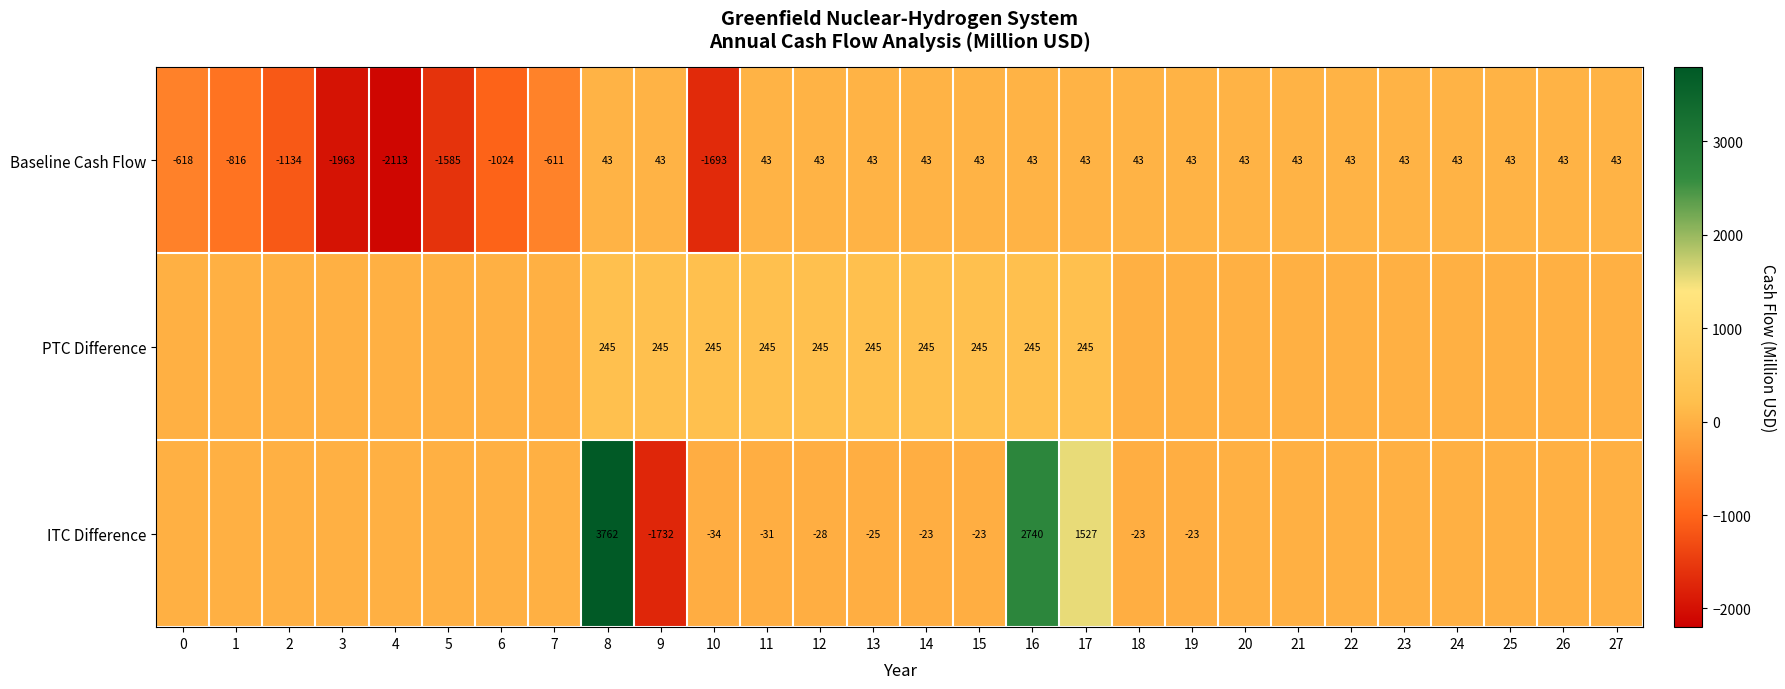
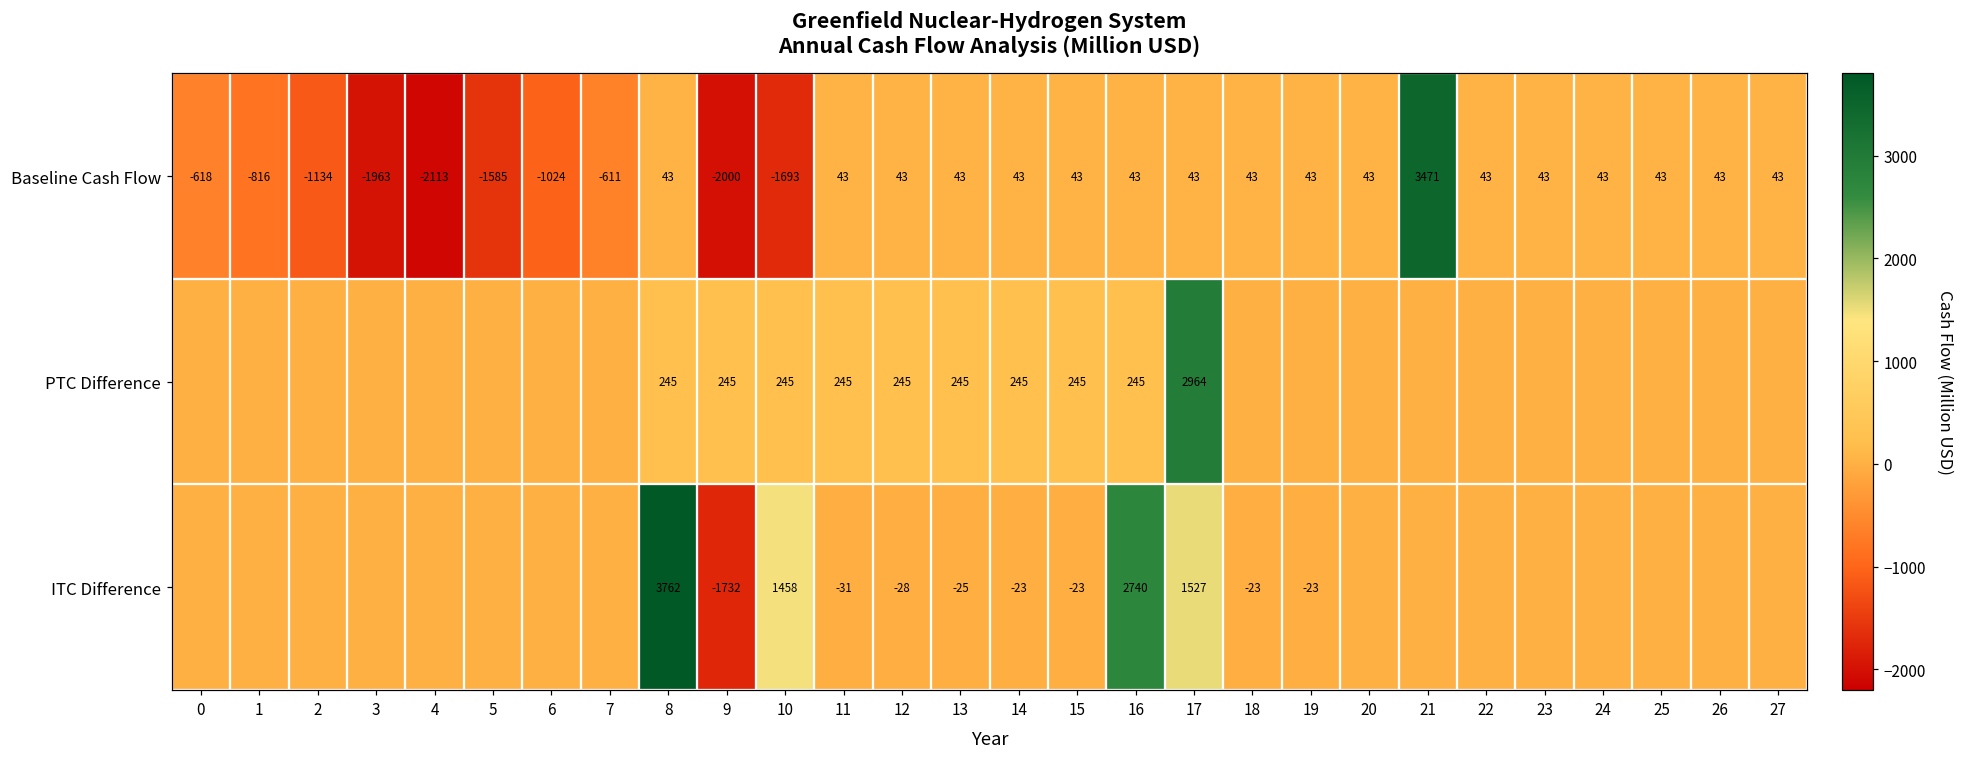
  {
    "Baseline Cash Flow": {
      "0": -618,
      "1": -816,
      "2": -1134,
      "3": -1963,
      "4": -2113,
      "5": -1585,
      "6": -1024,
      "7": -611,
      "8": 43,
-     "9": 43,
+     "9": -2000,
      "10": -1693,
      "11": 43,
      "12": 43,
      "13": 43,
      "14": 43,
      "15": 43,
      "16": 43,
      "17": 43,
      "18": 43,
      "19": 43,
      "20": 43,
-     "21": 43,
+     "21": 3471,
      "22": 43,
      "23": 43,
      "24": 43,
      "25": 43,
      "26": 43,
      "27": 43
    },
    "PTC Difference": {
      "8": 245,
      "9": 245,
      "10": 245,
      "11": 245,
      "12": 245,
      "13": 245,
      "14": 245,
      "15": 245,
      "16": 245,
-     "17": 245
+     "17": 2964
    },
    "ITC Difference": {
      "8": 3762,
      "9": -1732,
-     "10": -34,
+     "10": 1458,
      "11": -31,
      "12": -28,
      "13": -25,
      "14": -23,
      "15": -23,
      "16": 2740,
      "17": 1527,
      "18": -23,
      "19": -23
    }
  }
